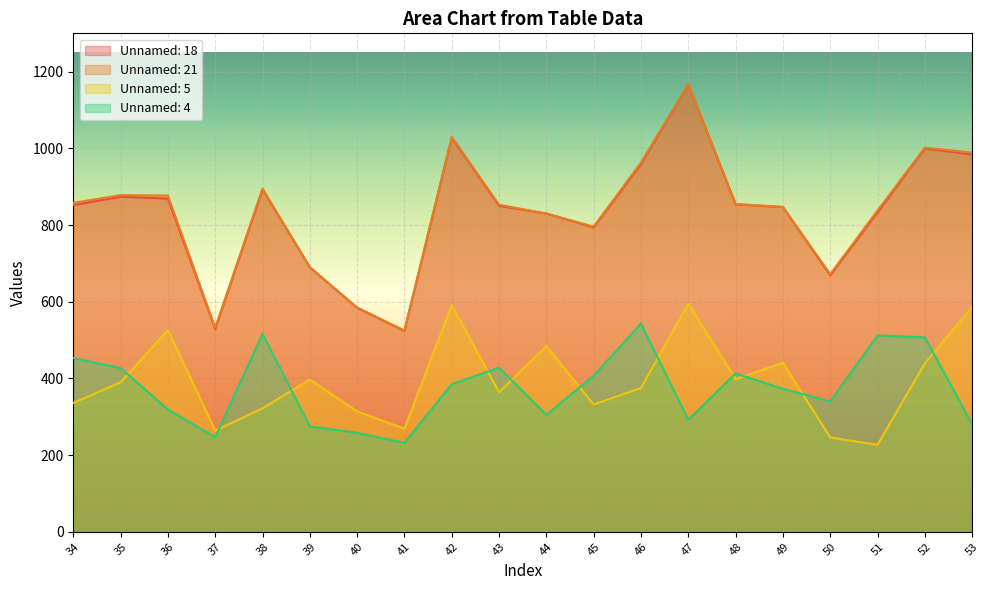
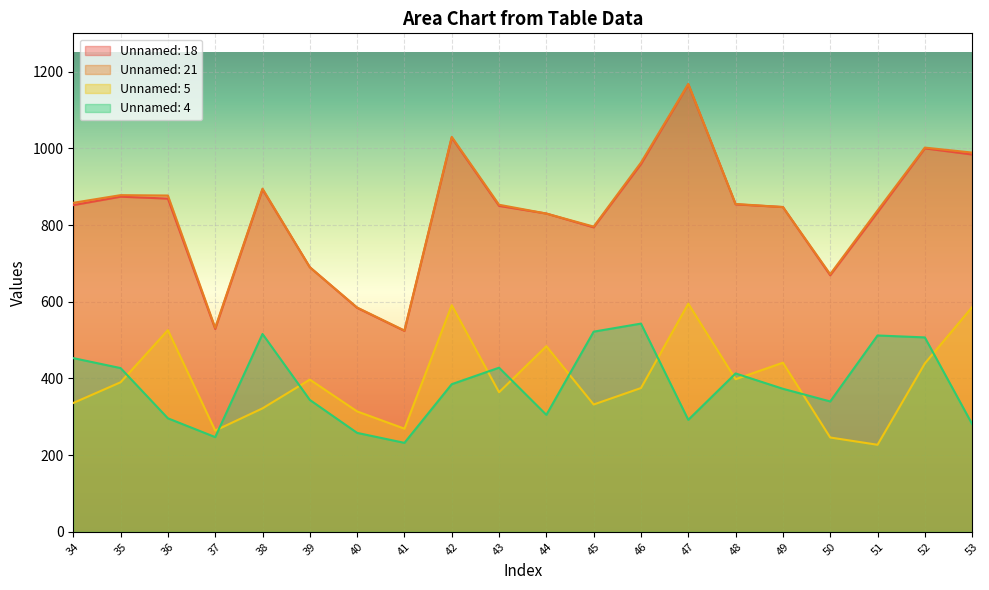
  {
    "Unnamed: 4": {
      "34": 450,
      "35": 430,
-     "36": 320,
+     "36": 300,
      "37": 250,
      "38": 520,
-     "39": 280,
+     "39": 340,
      "40": 260,
      "41": 230,
      "42": 390,
      "43": 430,
      "44": 310,
-     "45": 410,
+     "45": 520,
      "46": 540,
      "47": 290,
      "48": 410,
      "49": 370,
      "50": 340,
      "51": 510,
      "52": 510,
      "53": 280
    }
  }
